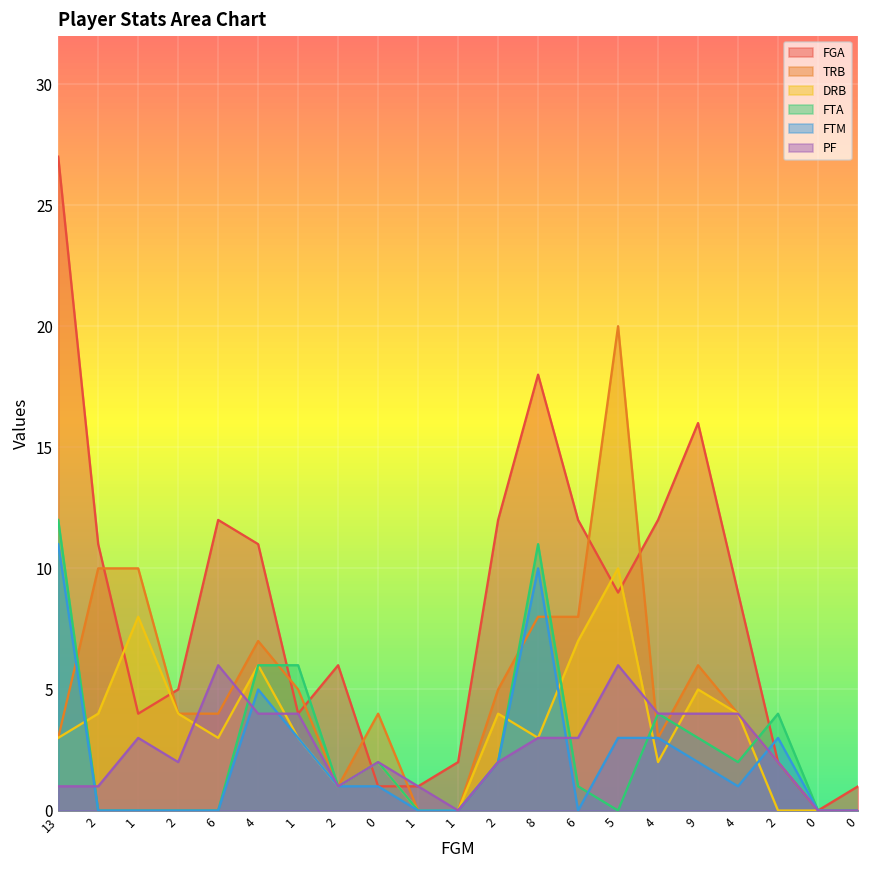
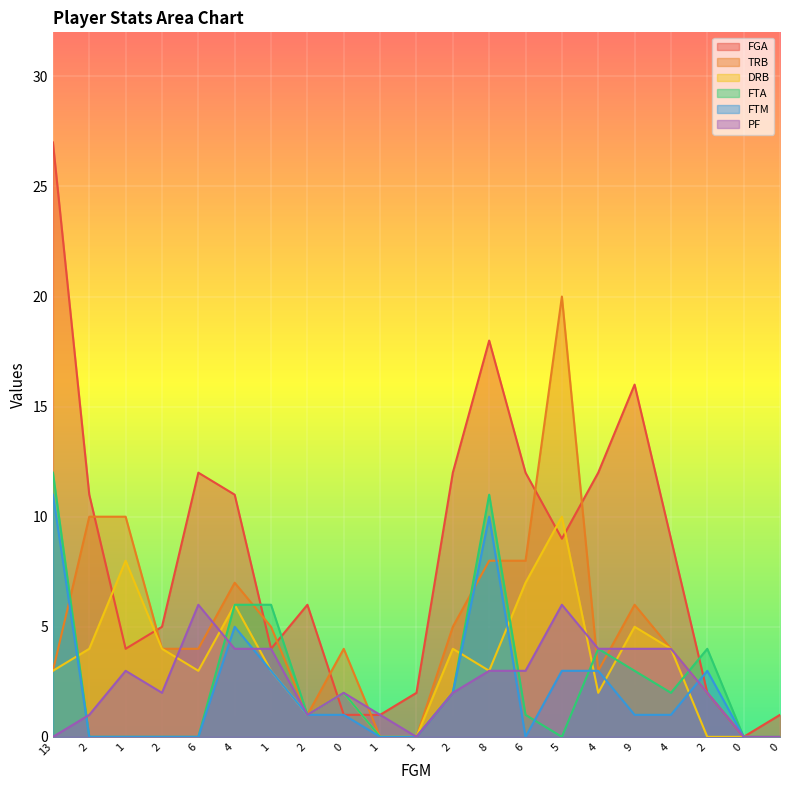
  {
    "FTA": {
      "13": 12,
      "8": 11,
      "5": 0,
      "9": 3
    },
    "FTM": {
      "13": 11,
      "8": 10,
      "5": 3,
-     "9": 2
+     "9": 1
    },
    "PF": {
-     "13": 1,
+     "13": 0,
      "5": 6,
      "9": 4
    }
  }
